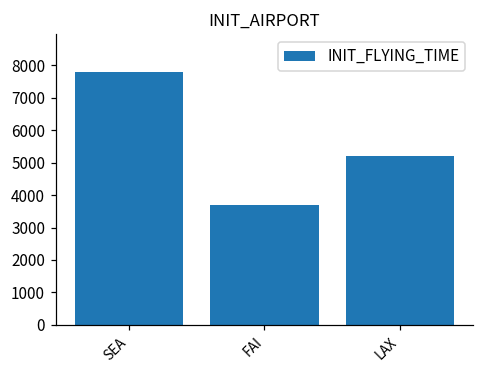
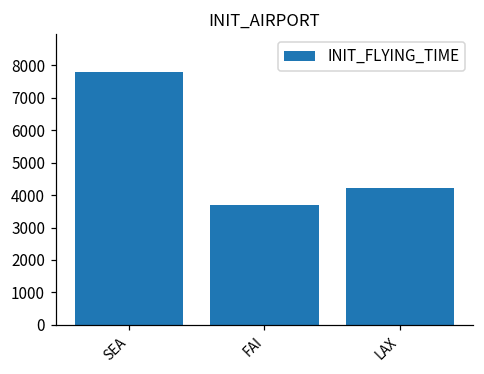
  {
    "SEA": 7800,
    "FAI": 3700,
-   "LAX": 5200
+   "LAX": 4200
  }
